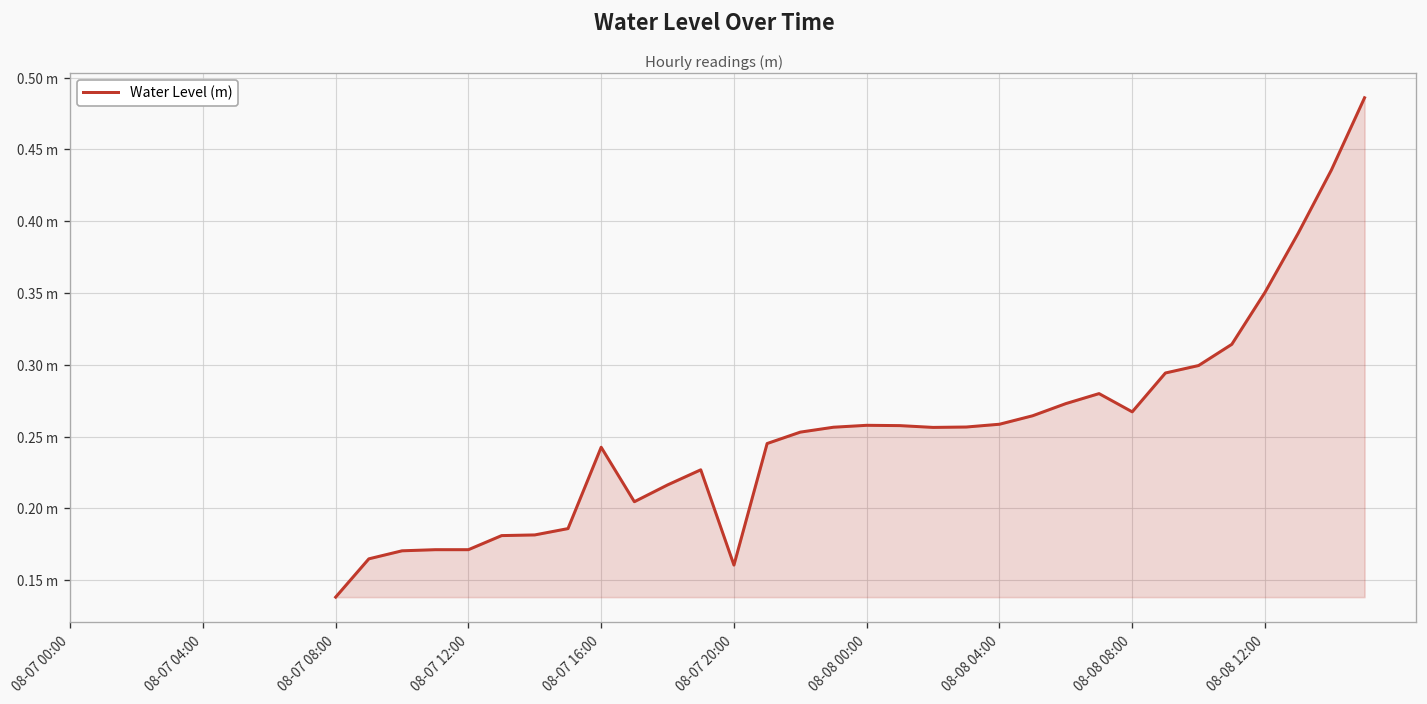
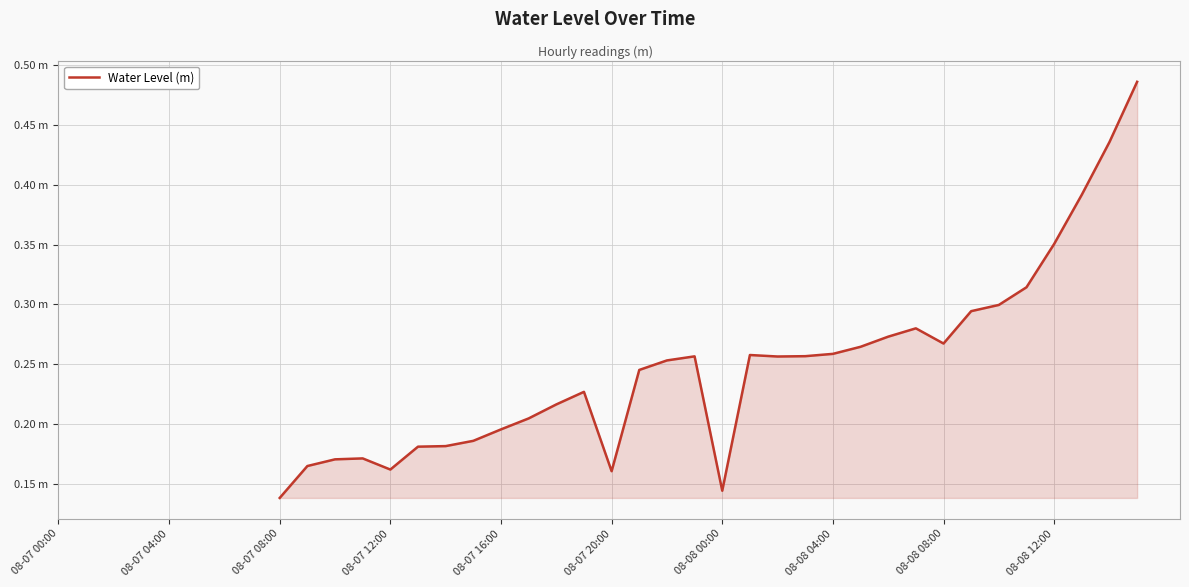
  {
    "08-07 08:00": "0.138 m",
-   "08-07 12:00": "0.171 m",
-   "08-07 16:00": "0.243 m",
+   "08-07 12:00": "0.162 m",
+   "08-07 16:00": "0.196 m",
    "08-07 20:00": "0.161 m",
-   "08-08 00:00": "0.258 m",
+   "08-08 00:00": "0.144 m",
    "08-08 04:00": "0.259 m",
    "08-08 08:00": "0.267 m",
    "08-08 12:00": "0.350 m"
  }
